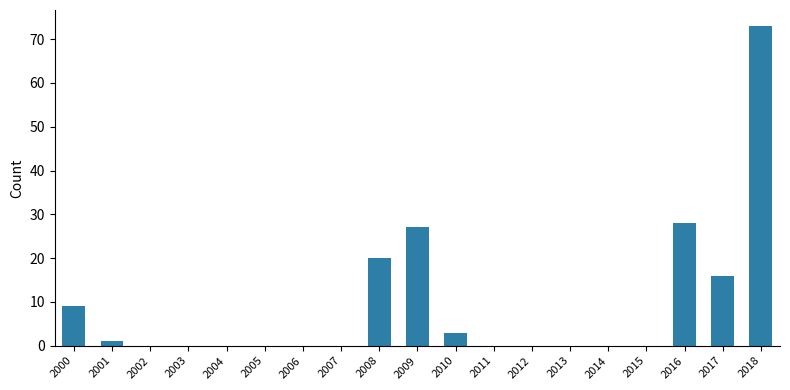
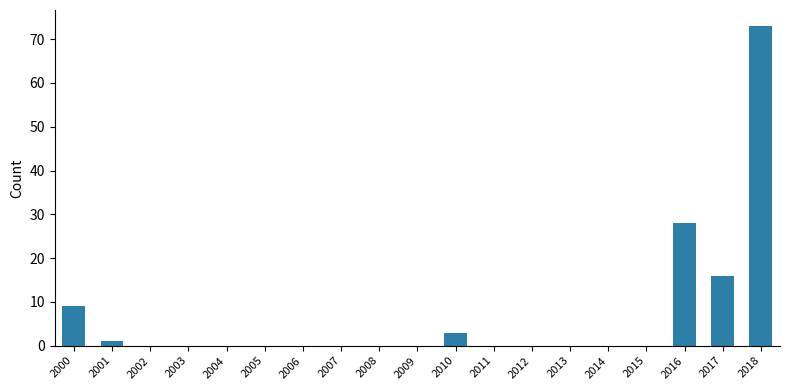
  {
    "2000": 9,
    "2001": 1,
    "2002": 0,
    "2003": 0,
    "2004": 0,
    "2005": 0,
    "2006": 0,
    "2007": 0,
-   "2008": 20,
-   "2009": 27,
+   "2008": 0,
+   "2009": 0,
    "2010": 3,
    "2011": 0,
    "2012": 0,
    "2013": 0,
    "2014": 0,
    "2015": 0,
    "2016": 28,
    "2017": 16,
    "2018": 73
  }
